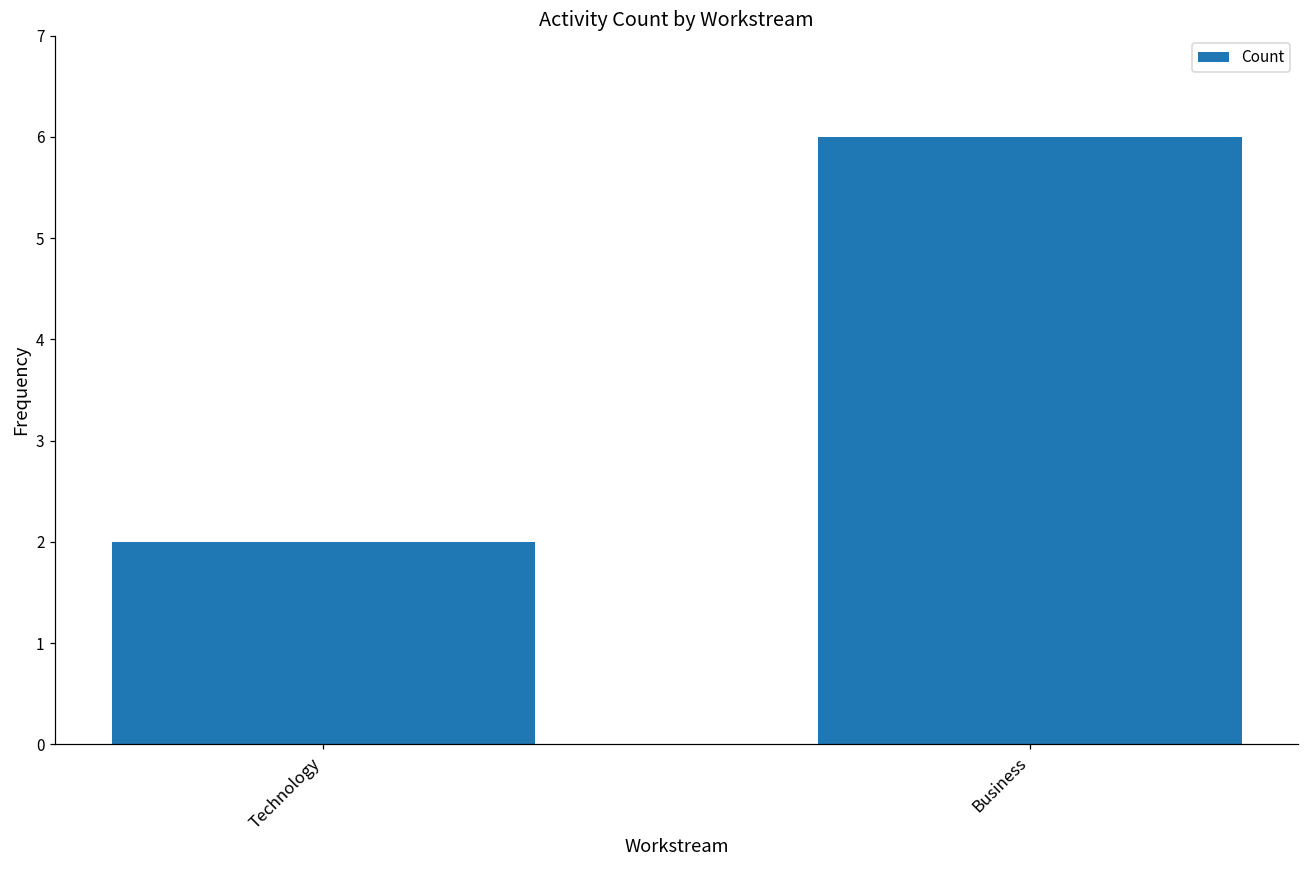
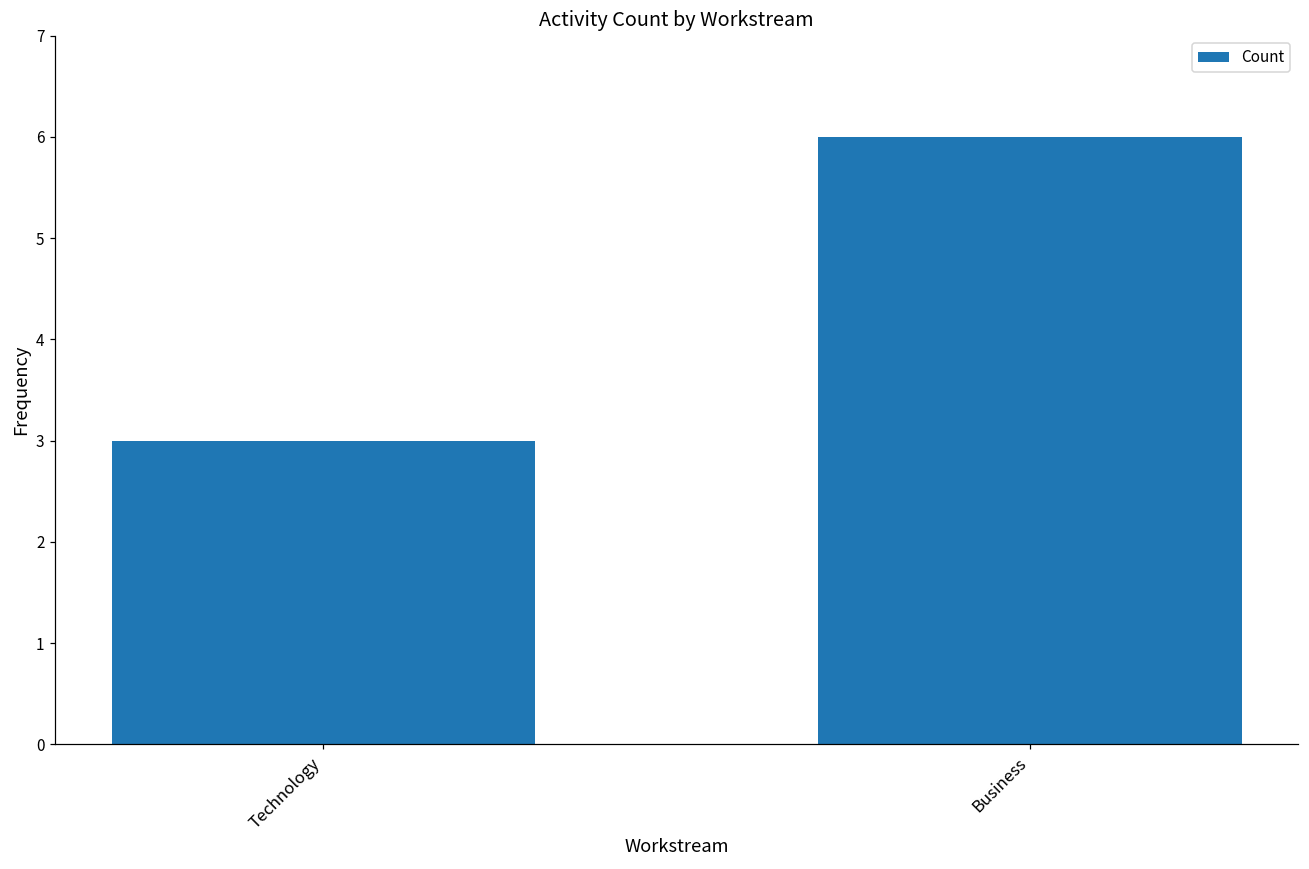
  {
-   "Technology": 2,
+   "Technology": 3,
    "Business": 6
  }
